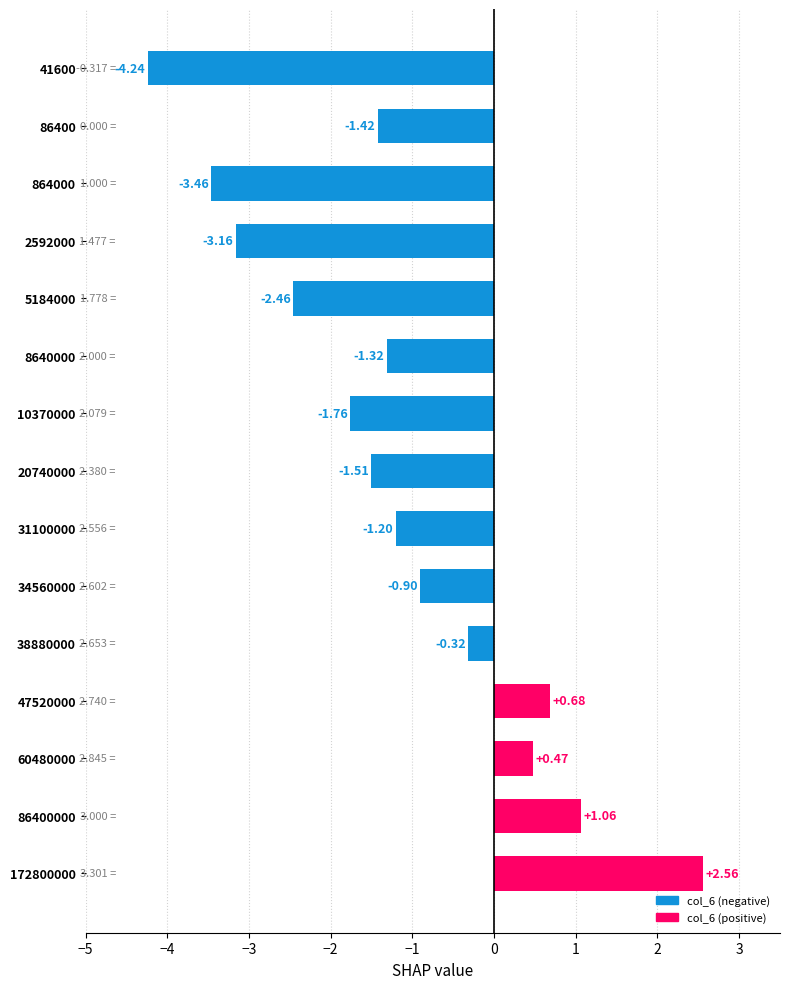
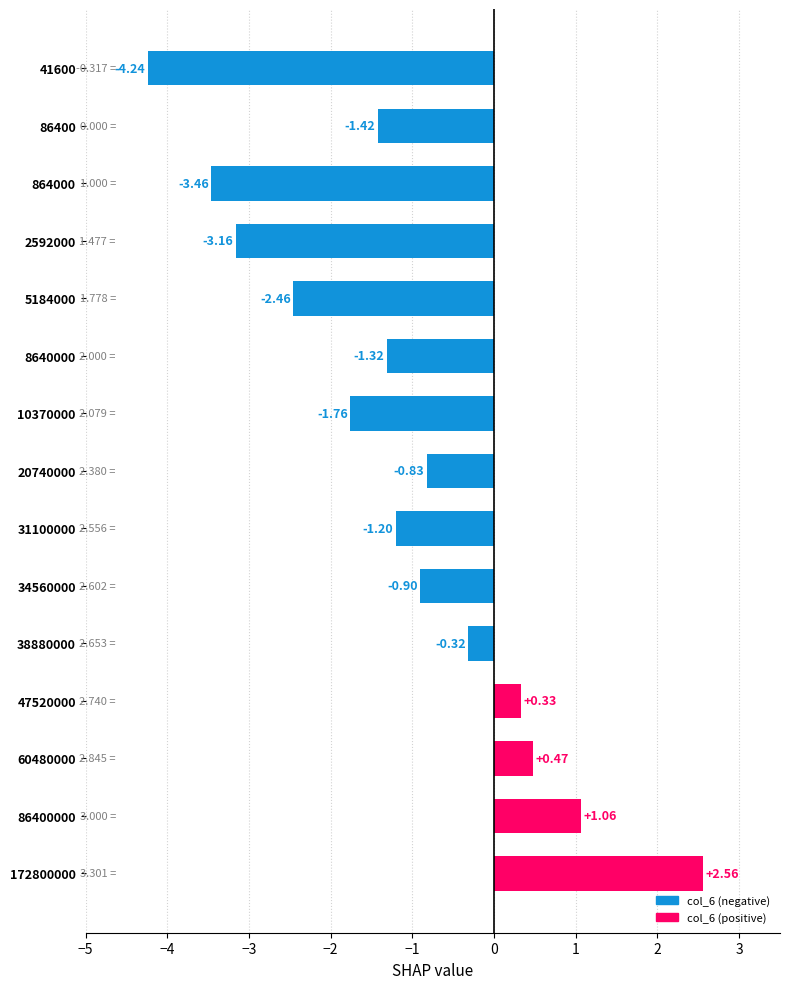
  {
    "41600": "-4.24",
    "86400": "-1.42",
    "864000": "-3.46",
    "2592000": "-3.16",
    "5184000": "-2.46",
    "8640000": "-1.32",
    "10370000": "-1.76",
-   "20740000": "-1.51",
+   "20740000": "-0.83",
    "31100000": "-1.20",
    "34560000": "-0.90",
    "38880000": "-0.32",
-   "47520000": "+0.68",
+   "47520000": "+0.33",
    "60480000": "+0.47",
    "86400000": "+1.06",
    "172800000": "+2.56"
  }
